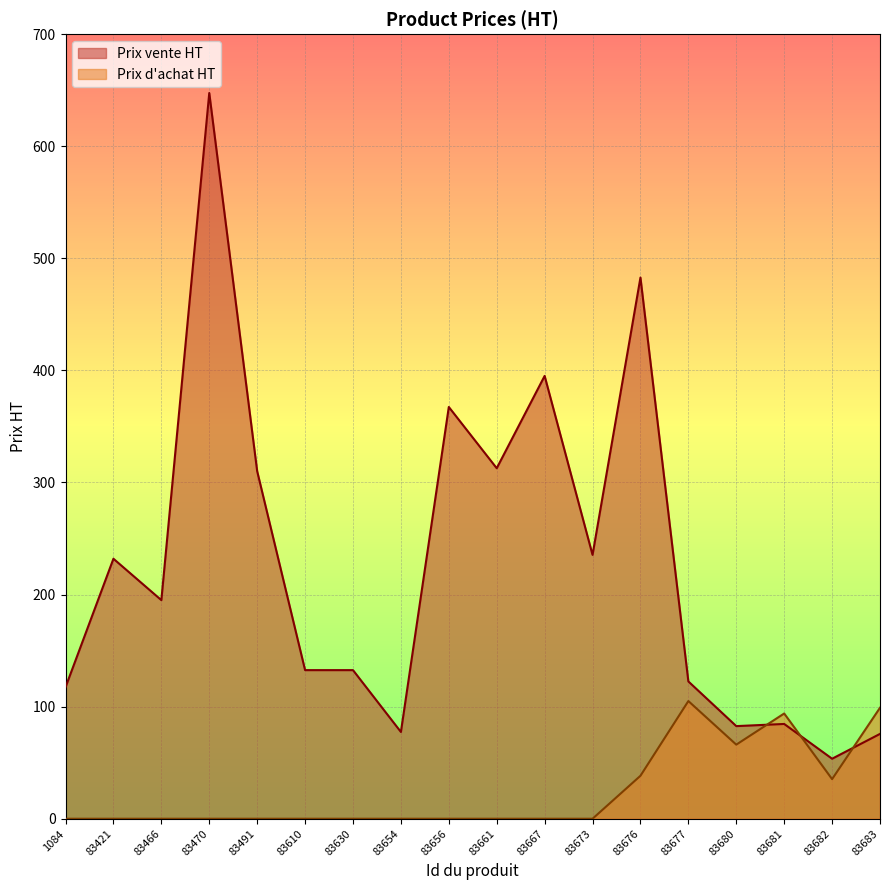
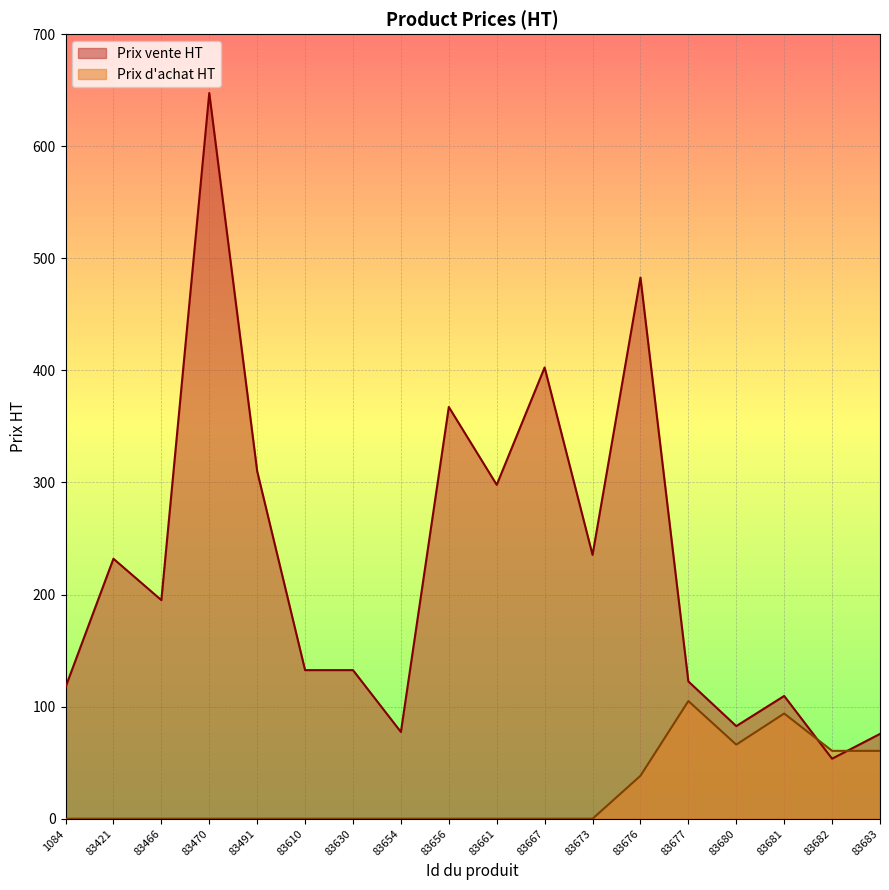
  {
    "Prix vente HT": {
      "1084": 117,
      "83421": 232,
      "83466": 195,
      "83470": 648,
      "83491": 310,
      "83610": 133,
      "83630": 133,
      "83654": 77,
      "83656": 367,
-     "83661": 313,
-     "83667": 395,
+     "83661": 298,
+     "83667": 403,
      "83673": 235,
      "83676": 483,
      "83677": 123,
      "83680": 83,
-     "83681": 85,
+     "83681": 110,
      "83682": 54,
      "83683": 76
    },
    "Prix d'achat HT": {
      "1084": 0,
      "83421": 0,
      "83466": 0,
      "83470": 0,
      "83491": 0,
      "83610": 0,
      "83630": 0,
      "83654": 0,
      "83656": 0,
      "83661": 0,
      "83667": 0,
      "83673": 0,
      "83676": 38,
      "83677": 105,
      "83680": 66,
      "83681": 94,
-     "83682": 35,
-     "83683": 99
+     "83682": 61,
+     "83683": 61
    }
  }
